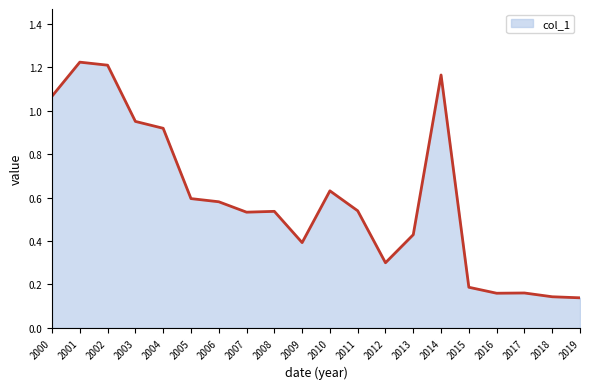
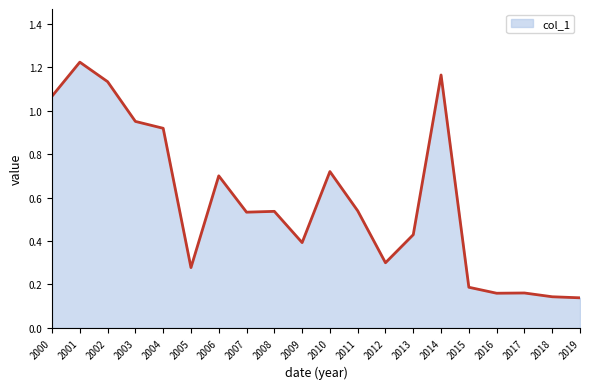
  {
    "2000": 1.07,
    "2001": 1.22,
-   "2002": 1.21,
+   "2002": 1.13,
    "2003": 0.95,
    "2004": 0.92,
-   "2005": 0.60,
-   "2006": 0.58,
+   "2005": 0.28,
+   "2006": 0.70,
    "2007": 0.53,
    "2008": 0.54,
    "2009": 0.39,
-   "2010": 0.63,
+   "2010": 0.72,
    "2011": 0.54,
    "2012": 0.30,
    "2013": 0.43,
    "2014": 1.16,
    "2015": 0.19,
    "2016": 0.16,
    "2017": 0.16,
    "2018": 0.14,
    "2019": 0.14
  }
